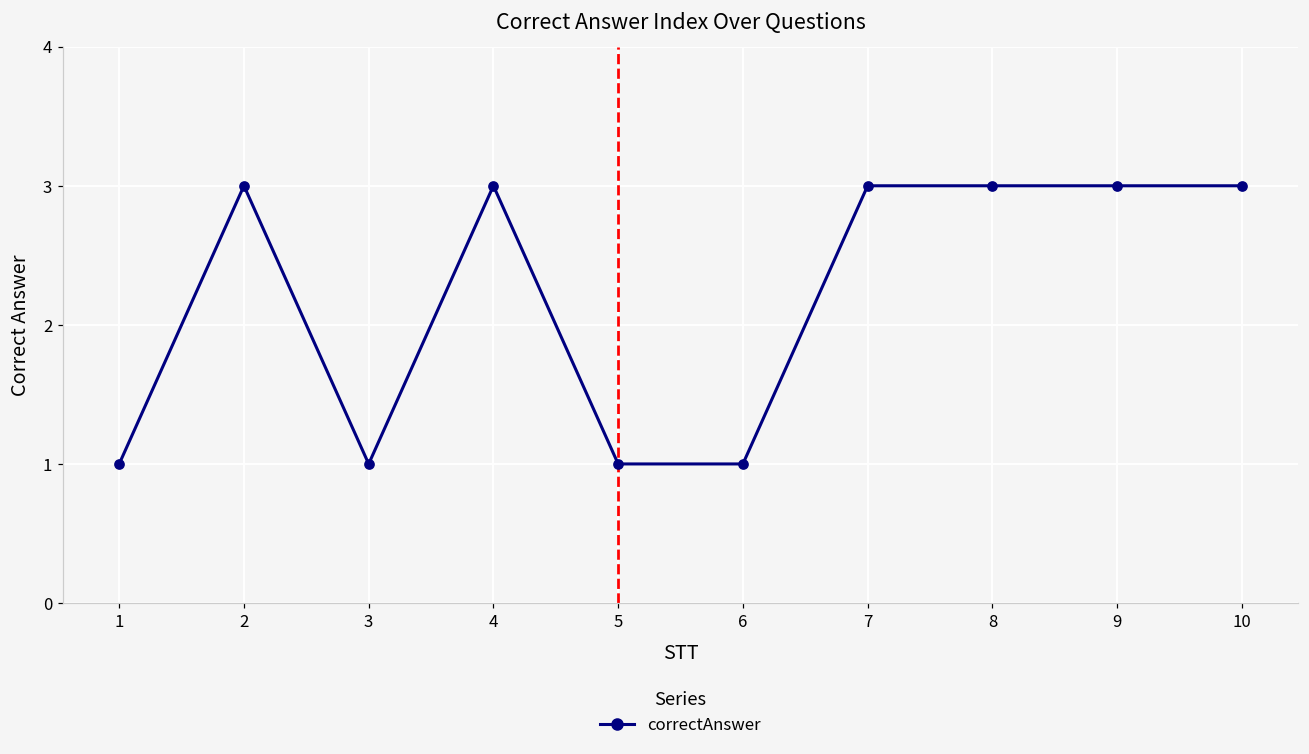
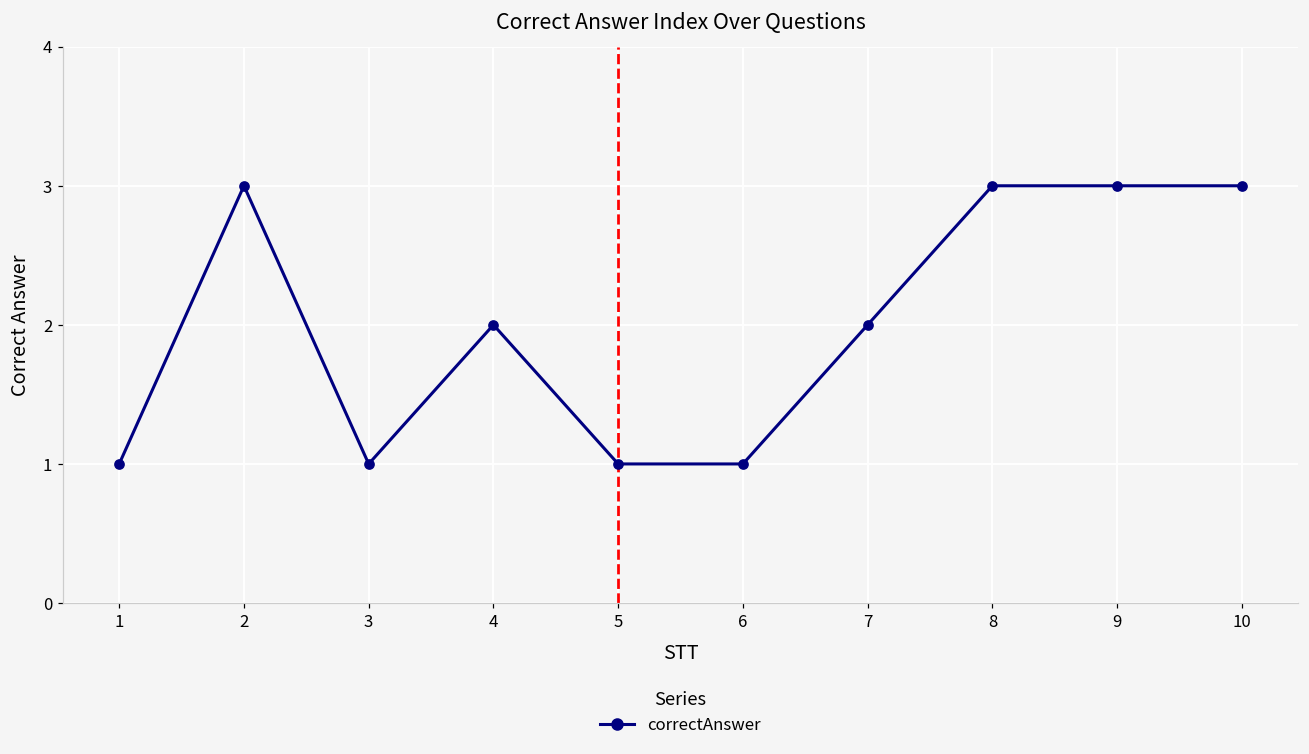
  {
    "1": 1,
    "2": 3,
    "3": 1,
-   "4": 3,
+   "4": 2,
    "5": 1,
    "6": 1,
-   "7": 3,
+   "7": 2,
    "8": 3,
    "9": 3,
    "10": 3
  }
